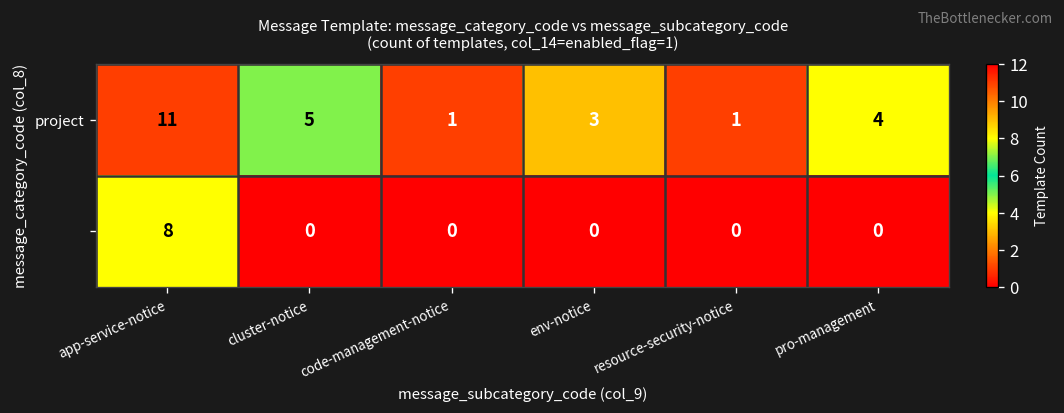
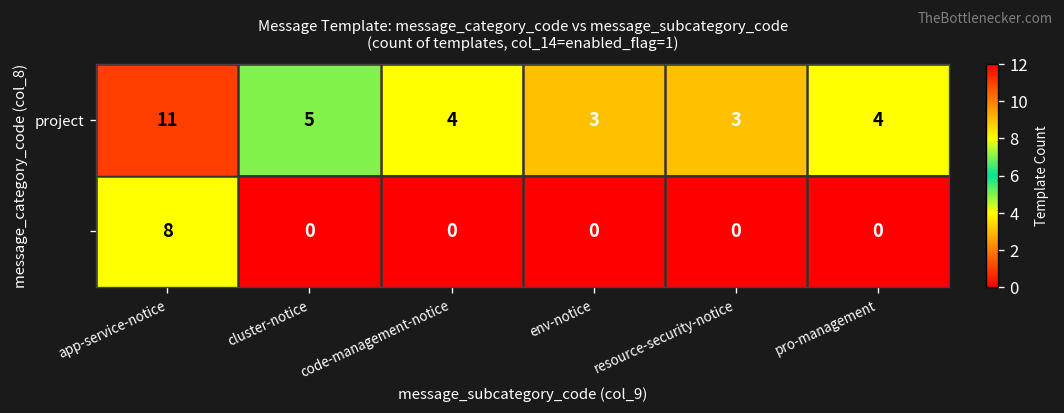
  {
    "project": {
      "app-service-notice": 11,
      "cluster-notice": 5,
-     "code-management-notice": 1,
+     "code-management-notice": 4,
      "env-notice": 3,
-     "resource-security-notice": 1,
+     "resource-security-notice": 3,
      "pro-management": 4
    }
  }
